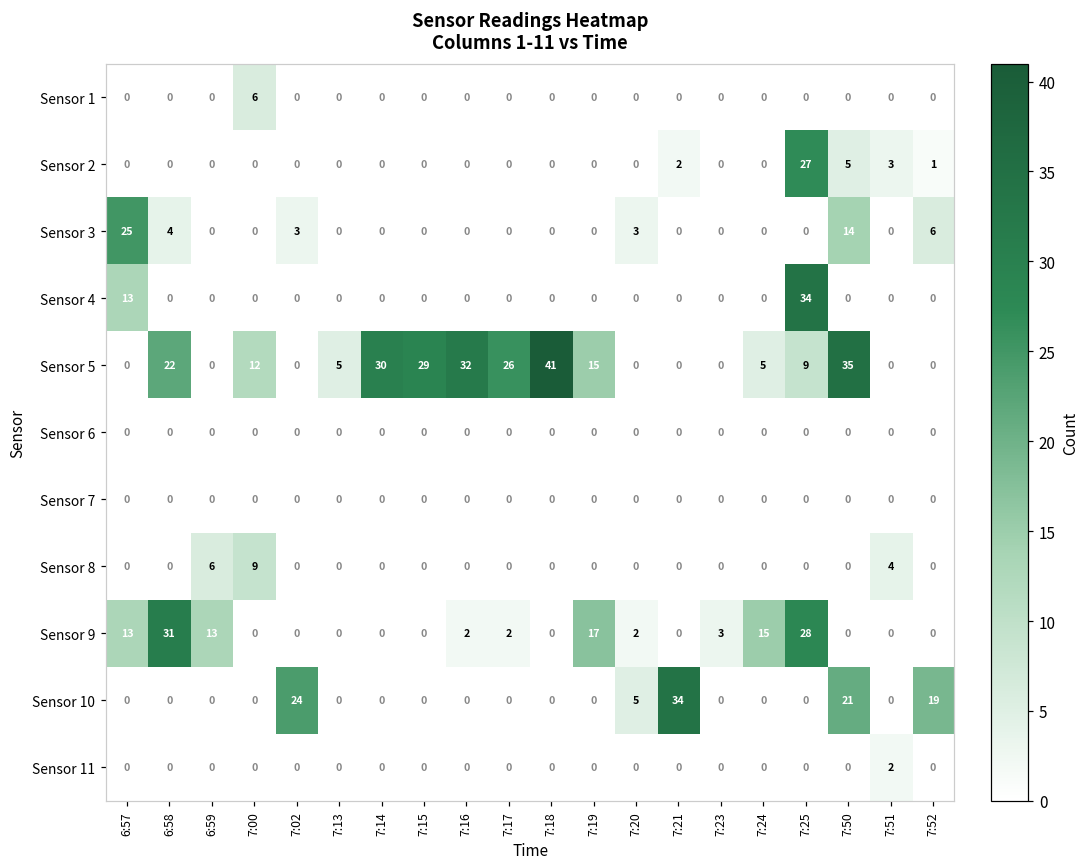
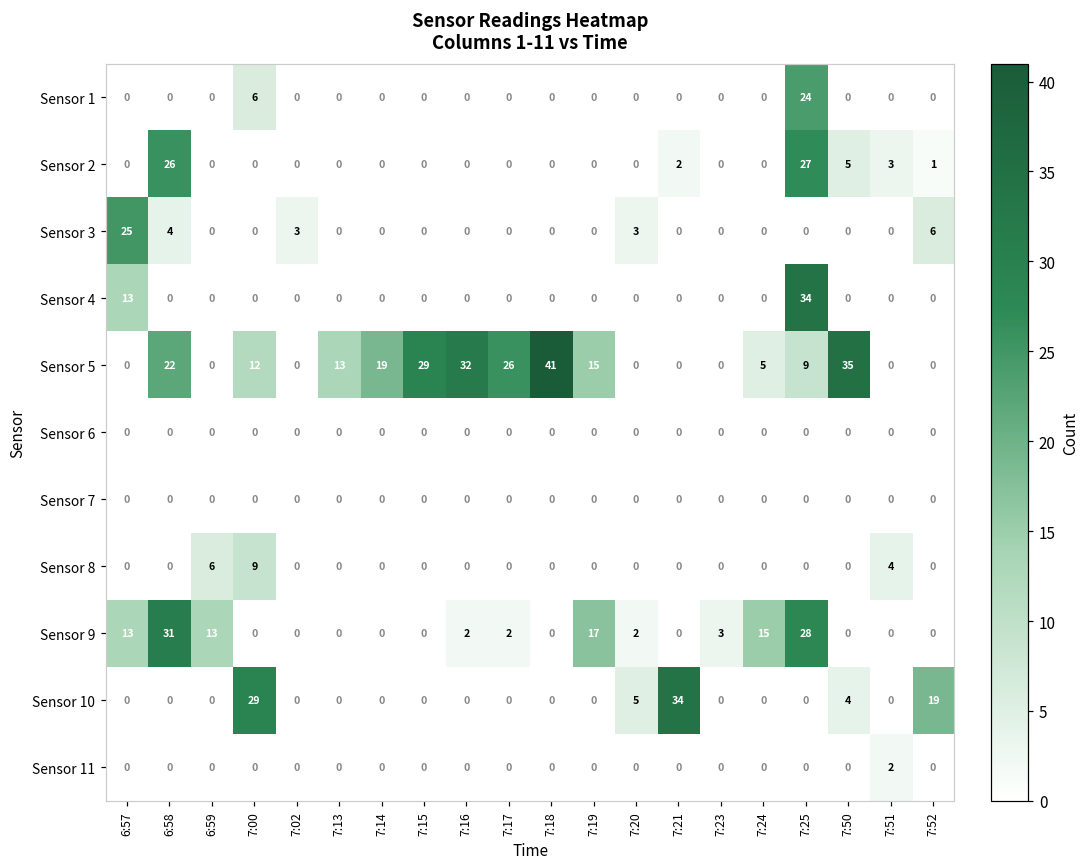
  {
    "Sensor 1": {
      "6:57": 0,
      "6:58": 0,
      "6:59": 0,
      "7:00": 6,
      "7:02": 0,
      "7:13": 0,
      "7:14": 0,
      "7:15": 0,
      "7:16": 0,
      "7:17": 0,
      "7:18": 0,
      "7:19": 0,
      "7:20": 0,
      "7:21": 0,
      "7:23": 0,
      "7:24": 0,
-     "7:25": 0,
+     "7:25": 24,
      "7:50": 0,
      "7:51": 0,
      "7:52": 0
    },
    "Sensor 2": {
      "6:57": 0,
-     "6:58": 0,
+     "6:58": 26,
      "6:59": 0,
      "7:00": 0,
      "7:02": 0,
      "7:13": 0,
      "7:14": 0,
      "7:15": 0,
      "7:16": 0,
      "7:17": 0,
      "7:18": 0,
      "7:19": 0,
      "7:20": 0,
      "7:21": 2,
      "7:23": 0,
      "7:24": 0,
      "7:25": 27,
      "7:50": 5,
      "7:51": 3,
      "7:52": 1
    },
    "Sensor 3": {
      "6:57": 25,
      "6:58": 4,
      "6:59": 0,
      "7:00": 0,
      "7:02": 3,
      "7:13": 0,
      "7:14": 0,
      "7:15": 0,
      "7:16": 0,
      "7:17": 0,
      "7:18": 0,
      "7:19": 0,
      "7:20": 3,
      "7:21": 0,
      "7:23": 0,
      "7:24": 0,
      "7:25": 0,
-     "7:50": 14,
+     "7:50": 0,
      "7:51": 0,
      "7:52": 6
    },
    "Sensor 5": {
      "6:57": 0,
      "6:58": 22,
      "6:59": 0,
      "7:00": 12,
      "7:02": 0,
-     "7:13": 5,
-     "7:14": 30,
+     "7:13": 13,
+     "7:14": 19,
      "7:15": 29,
      "7:16": 32,
      "7:17": 26,
      "7:18": 41,
      "7:19": 15,
      "7:20": 0,
      "7:21": 0,
      "7:23": 0,
      "7:24": 5,
      "7:25": 9,
      "7:50": 35,
      "7:51": 0,
      "7:52": 0
    },
    "Sensor 10": {
      "6:57": 0,
      "6:58": 0,
      "6:59": 0,
-     "7:00": 0,
-     "7:02": 24,
+     "7:00": 29,
+     "7:02": 0,
      "7:13": 0,
      "7:14": 0,
      "7:15": 0,
      "7:16": 0,
      "7:17": 0,
      "7:18": 0,
      "7:19": 0,
      "7:20": 5,
      "7:21": 34,
      "7:23": 0,
      "7:24": 0,
      "7:25": 0,
-     "7:50": 21,
+     "7:50": 4,
      "7:51": 0,
      "7:52": 19
    }
  }
